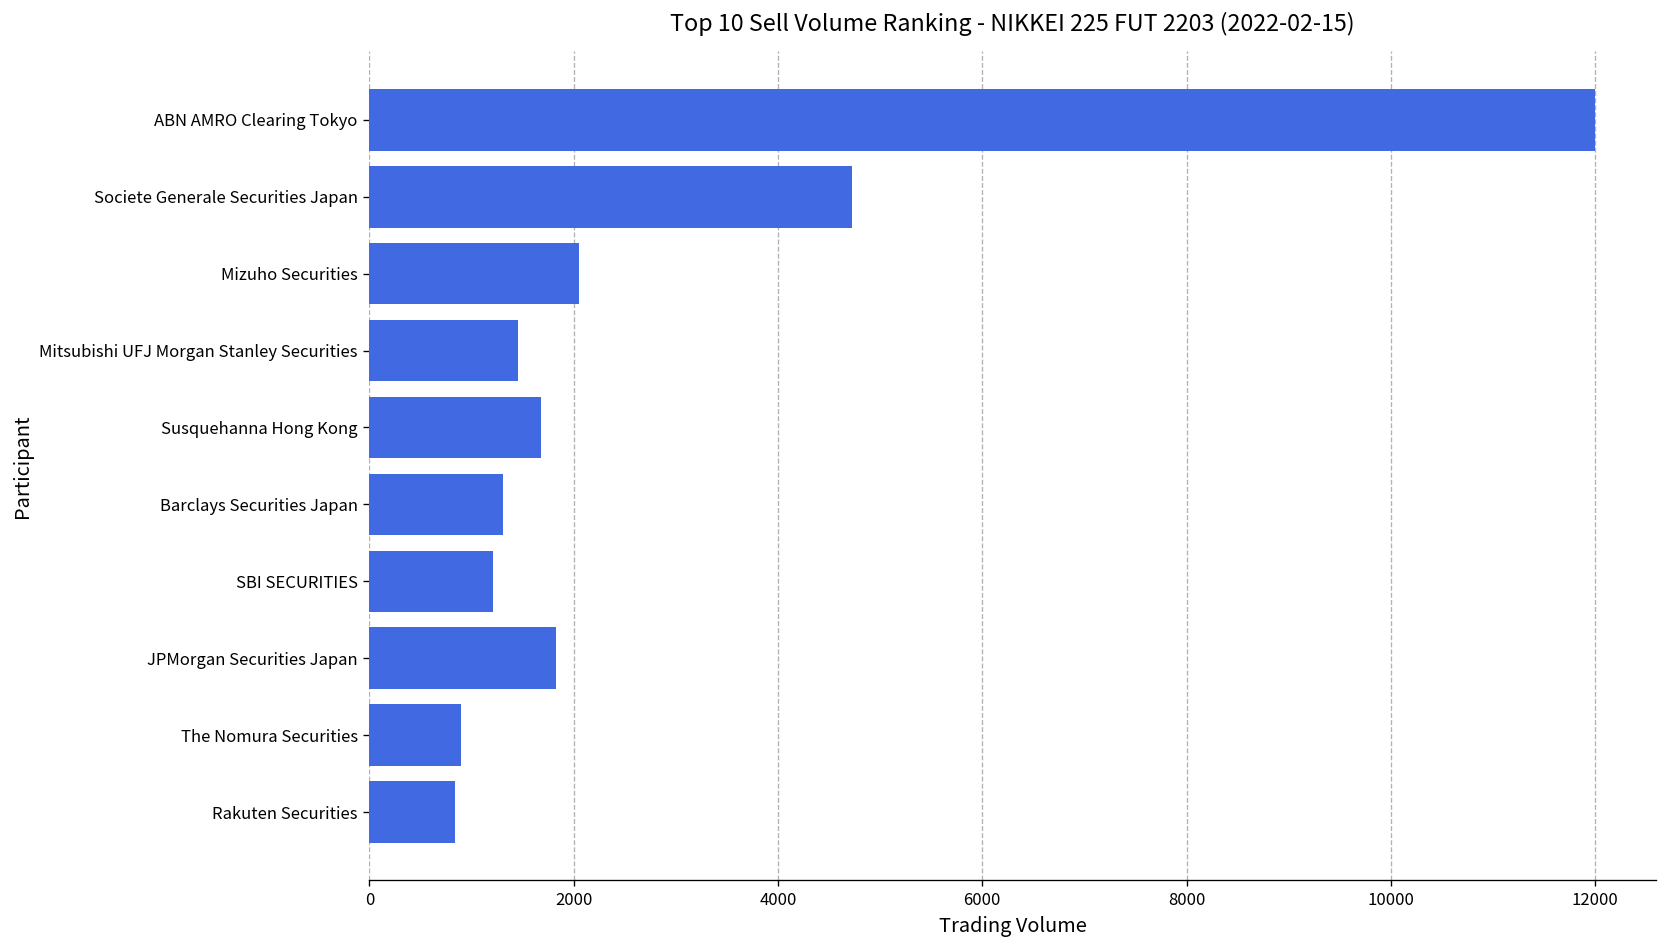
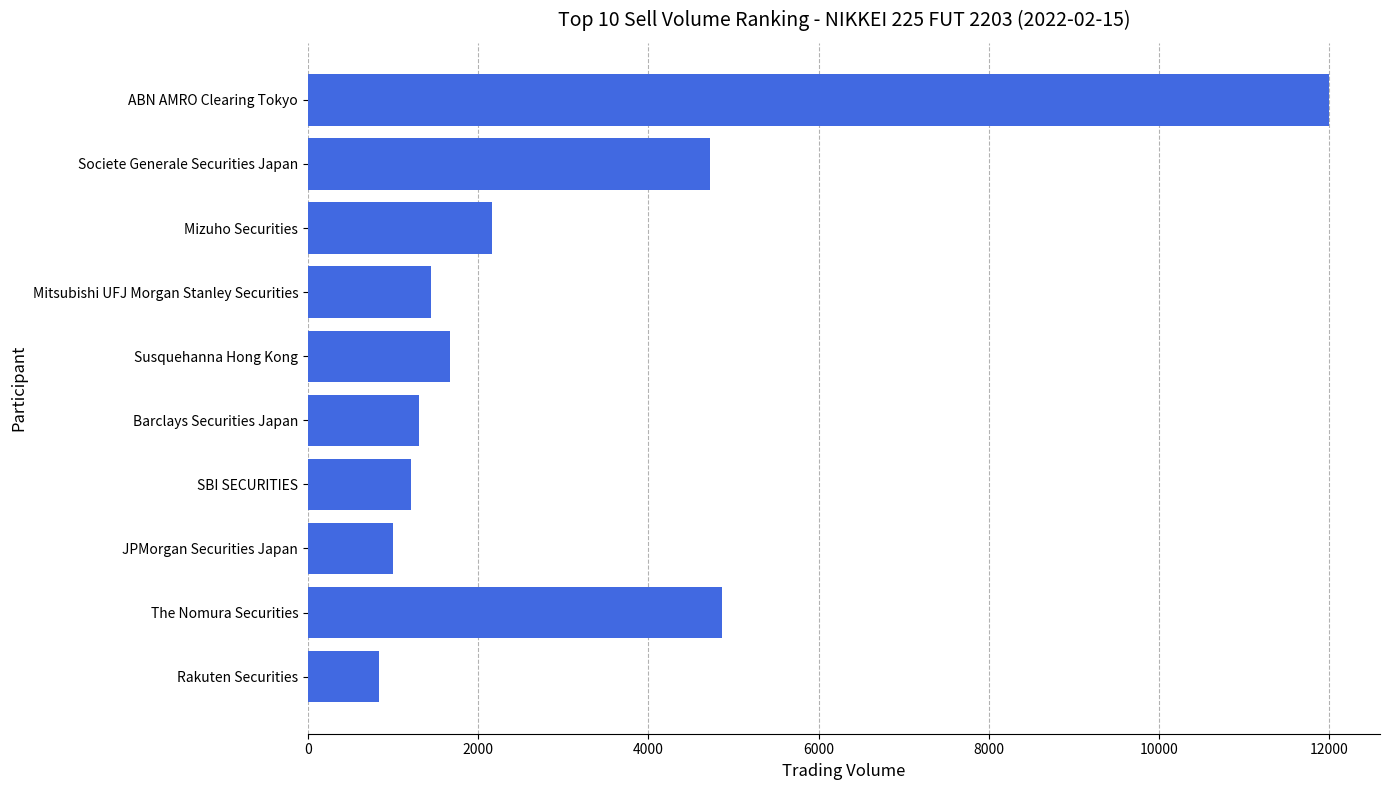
  {
    "ABN AMRO Clearing Tokyo": 12000,
    "Societe Generale Securities Japan": 4700,
-   "Mizuho Securities": 2000,
+   "Mizuho Securities": 2200,
    "Mitsubishi UFJ Morgan Stanley Securities": 1400,
    "Susquehanna Hong Kong": 1700,
    "Barclays Securities Japan": 1300,
    "SBI SECURITIES": 1200,
-   "JPMorgan Securities Japan": 1800,
-   "The Nomura Securities": 900,
+   "JPMorgan Securities Japan": 1000,
+   "The Nomura Securities": 4900,
    "Rakuten Securities": 800
  }
